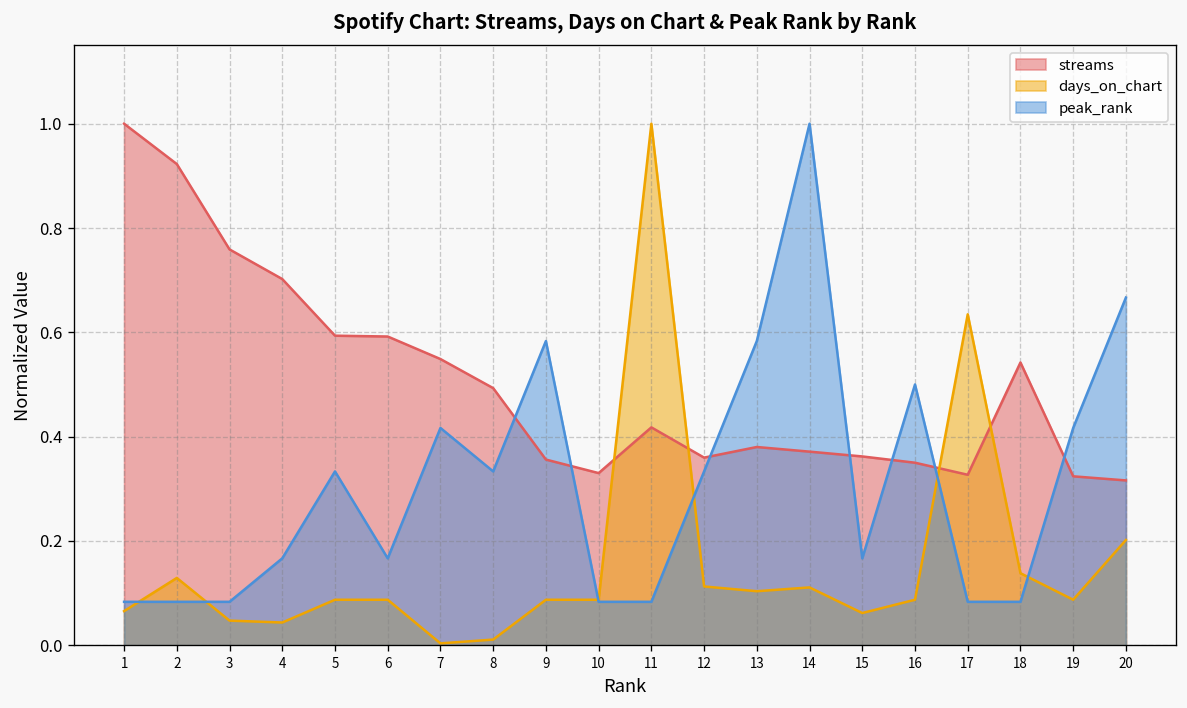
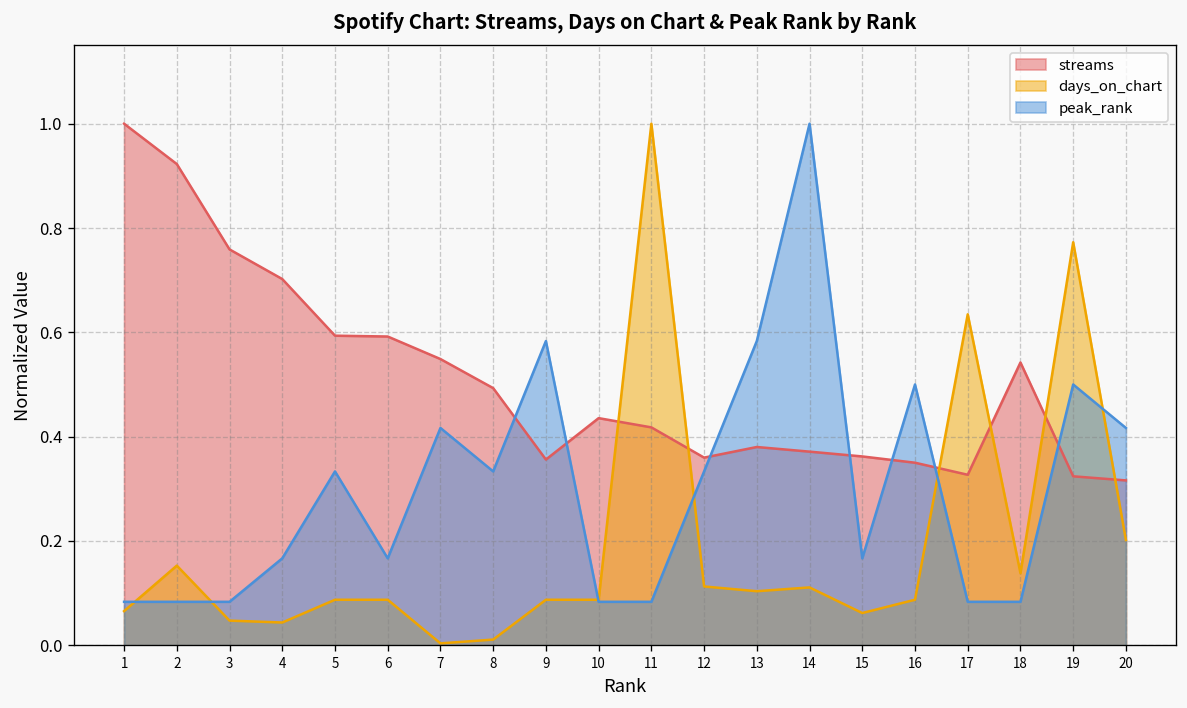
  {
    "streams": {
      "1": 1.00,
      "2": 0.92,
      "3": 0.76,
      "4": 0.70,
      "5": 0.59,
      "6": 0.59,
      "7": 0.55,
      "8": 0.49,
      "9": 0.36,
-     "10": 0.33,
+     "10": 0.44,
      "11": 0.42,
      "12": 0.36,
      "13": 0.38,
      "14": 0.37,
      "15": 0.36,
      "16": 0.35,
      "17": 0.33,
      "18": 0.54,
      "19": 0.32,
      "20": 0.32
    },
    "days_on_chart": {
      "1": 0.07,
-     "2": 0.13,
+     "2": 0.15,
      "3": 0.05,
      "4": 0.04,
      "5": 0.09,
      "6": 0.09,
      "7": 0.00,
      "8": 0.01,
      "9": 0.09,
      "11": 1.00,
      "12": 0.11,
      "13": 0.10,
      "14": 0.11,
      "15": 0.06,
      "16": 0.09,
      "17": 0.63,
      "18": 0.14,
-     "19": 0.09,
+     "19": 0.77,
      "20": 0.20
    },
    "peak_rank": {
      "1": 0.08,
      "2": 0.08,
      "3": 0.08,
      "4": 0.17,
      "5": 0.33,
      "6": 0.17,
      "7": 0.42,
      "8": 0.33,
      "9": 0.58,
      "11": 0.08,
      "12": 0.33,
      "13": 0.58,
      "14": 1.00,
      "15": 0.17,
      "16": 0.50,
      "17": 0.08,
      "18": 0.08,
-     "19": 0.42,
-     "20": 0.67
+     "19": 0.50,
+     "20": 0.42
    }
  }
